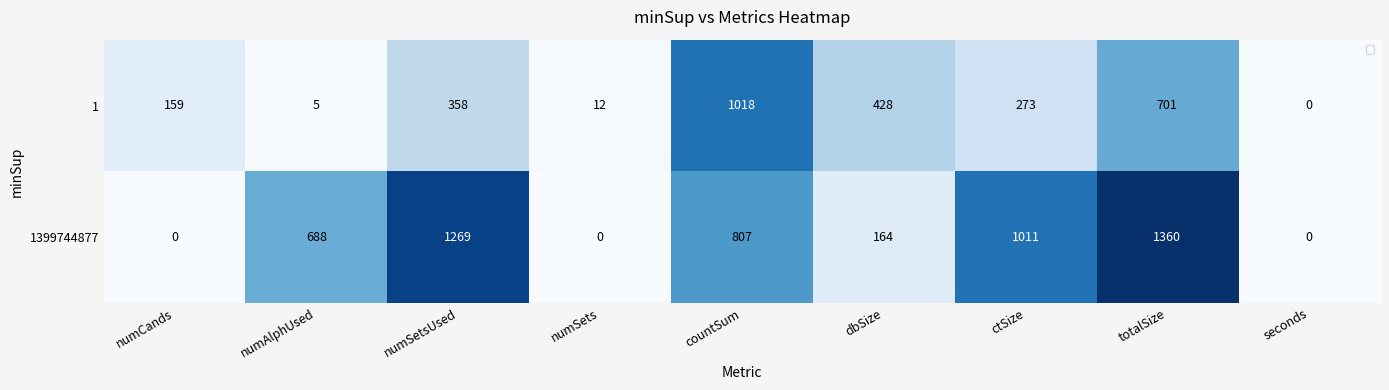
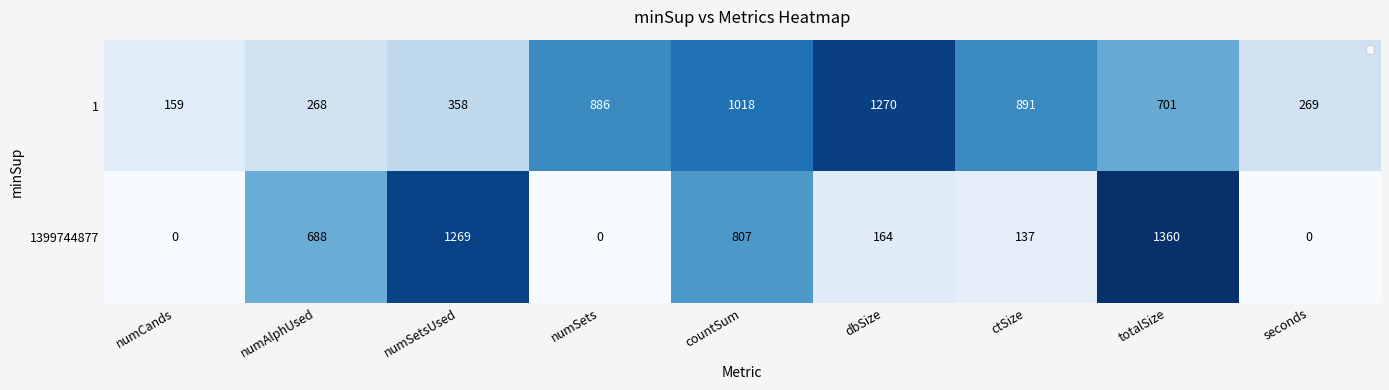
  {
    "1": {
      "numCands": 159,
-     "numAlphUsed": 5,
+     "numAlphUsed": 268,
      "numSetsUsed": 358,
-     "numSets": 12,
+     "numSets": 886,
      "countSum": 1018,
-     "dbSize": 428,
-     "ctSize": 273,
+     "dbSize": 1270,
+     "ctSize": 891,
      "totalSize": 701,
-     "seconds": 0
+     "seconds": 269
    },
    "1399744877": {
      "numCands": 0,
      "numAlphUsed": 688,
      "numSetsUsed": 1269,
      "numSets": 0,
      "countSum": 807,
      "dbSize": 164,
-     "ctSize": 1011,
+     "ctSize": 137,
      "totalSize": 1360,
      "seconds": 0
    }
  }
